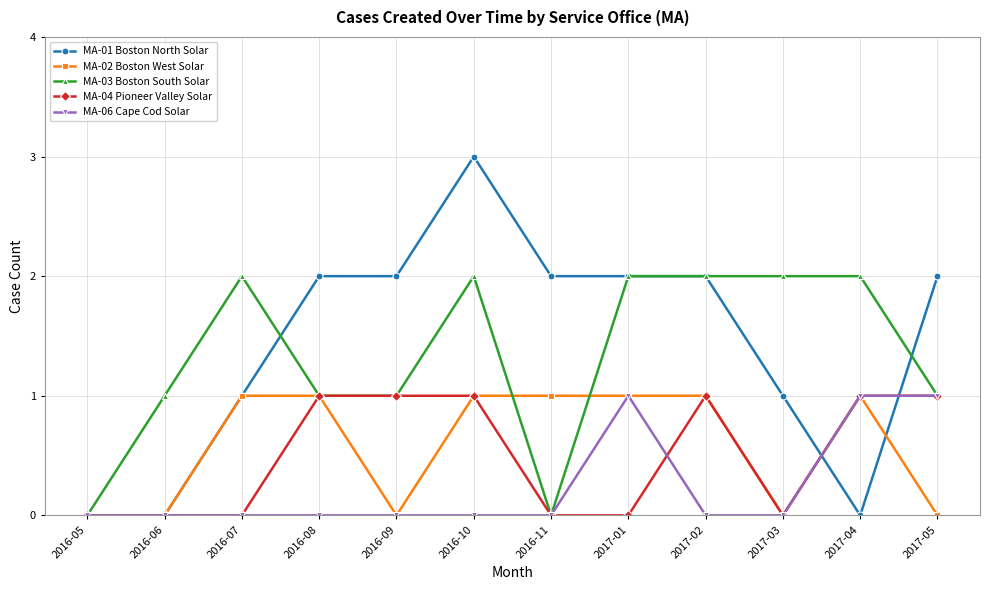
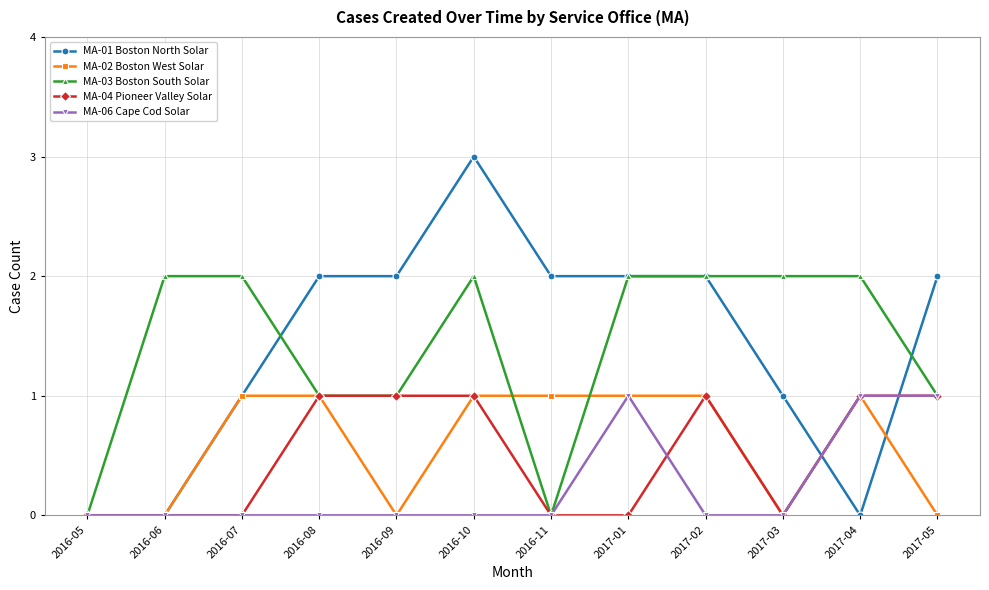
  {
    "MA-01 Boston North Solar": {
      "2016-08": 2,
      "2016-09": 2,
      "2016-10": 3,
      "2016-11": 2,
      "2017-03": 1,
      "2017-04": 0,
      "2017-05": 2
    },
    "MA-02 Boston West Solar": {
      "2016-11": 1,
      "2017-05": 0
    },
    "MA-03 Boston South Solar": {
-     "2016-06": 1,
+     "2016-06": 2,
      "2016-07": 2,
      "2016-10": 2,
      "2017-03": 2,
      "2017-04": 2
    },
    "MA-04 Pioneer Valley Solar": {
      "2017-01": 0
    },
    "MA-06 Cape Cod Solar": {
      "2016-08": 0,
      "2016-10": 0,
      "2017-02": 0
    }
  }
